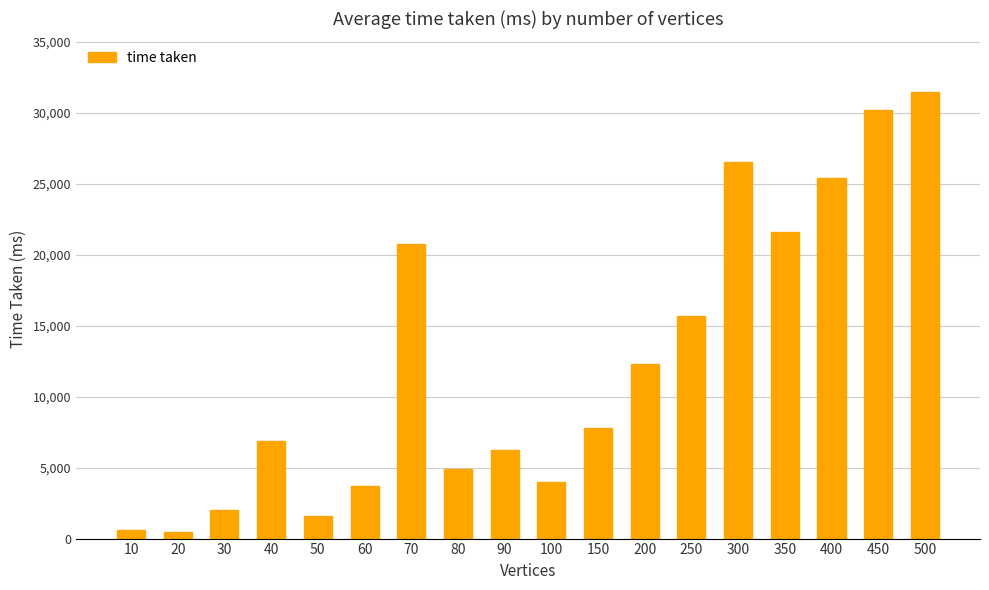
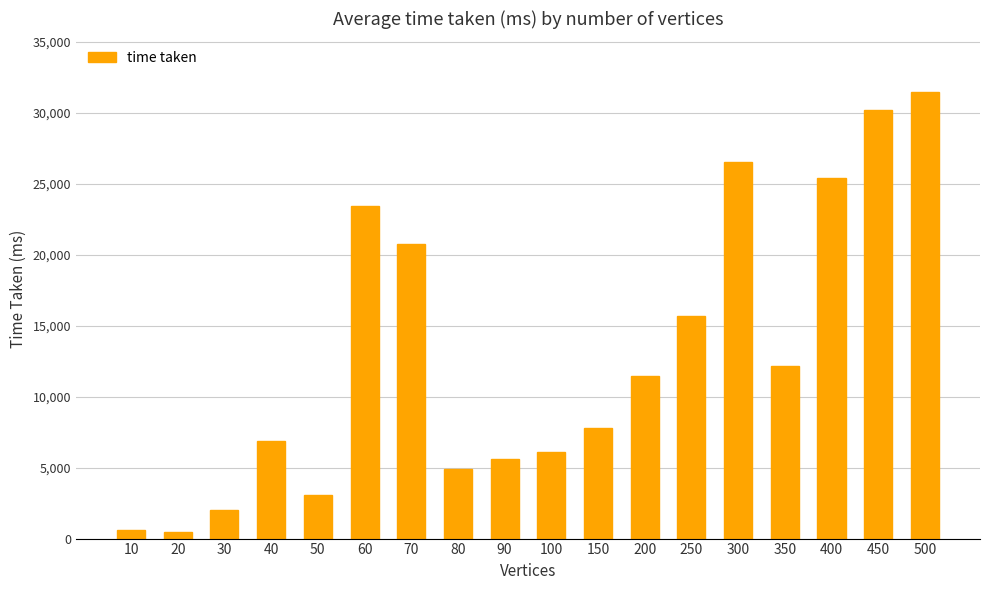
  {
    "10": "600",
    "20": "500",
    "30": "2,000",
    "40": "6,900",
-   "50": "1,600",
-   "60": "3,700",
+   "50": "3,100",
+   "60": "23,400",
    "70": "20,800",
    "80": "4,900",
-   "90": "6,200",
-   "100": "4,000",
+   "90": "5,600",
+   "100": "6,100",
    "150": "7,800",
-   "200": "12,300",
+   "200": "11,500",
    "250": "15,700",
    "300": "26,500",
-   "350": "21,600",
+   "350": "12,200",
    "400": "25,400",
    "450": "30,200",
    "500": "31,400"
  }
